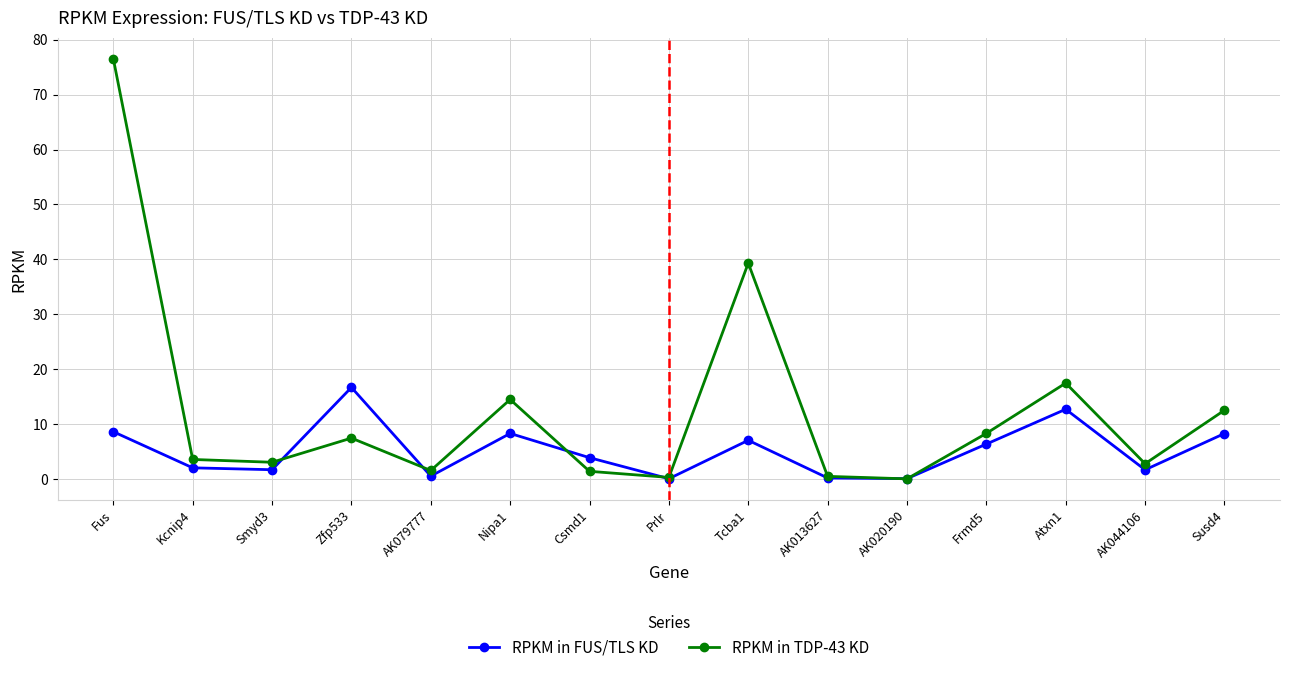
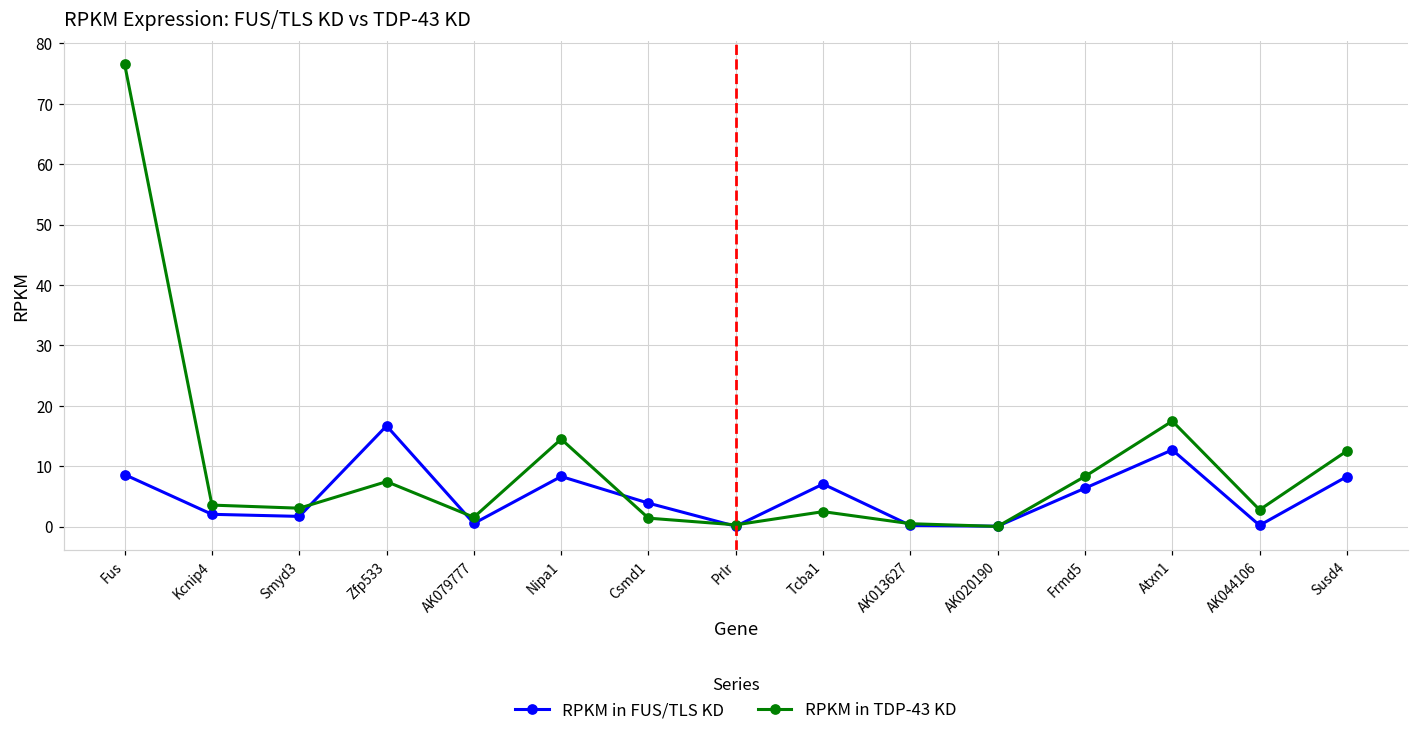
  {
    "RPKM in FUS/TLS KD": {
      "Fus": 9,
      "Kcnip4": 2,
      "Smyd3": 2,
      "Zfp533": 17,
      "AK079777": 1,
      "Nipa1": 8,
      "Csmd1": 4,
      "Tcba1": 7,
      "Frmd5": 6,
      "Atxn1": 13,
-     "AK044106": 2,
+     "AK044106": 0,
      "Susd4": 8
    },
    "RPKM in TDP-43 KD": {
      "Fus": 77,
      "Kcnip4": 4,
      "Smyd3": 3,
      "Zfp533": 7,
      "AK079777": 2,
      "Nipa1": 14,
      "Csmd1": 1,
-     "Tcba1": 39,
+     "Tcba1": 2,
      "Frmd5": 8,
      "Atxn1": 17,
      "AK044106": 3,
      "Susd4": 13
    }
  }
